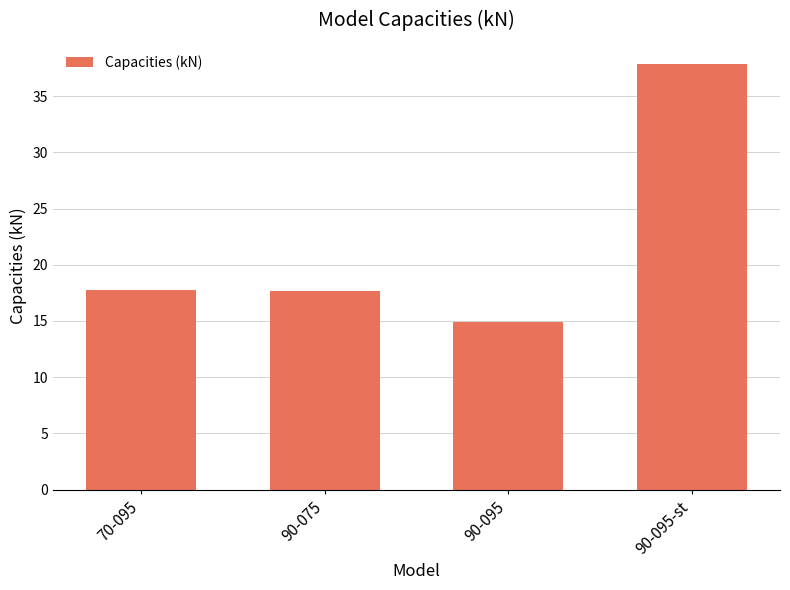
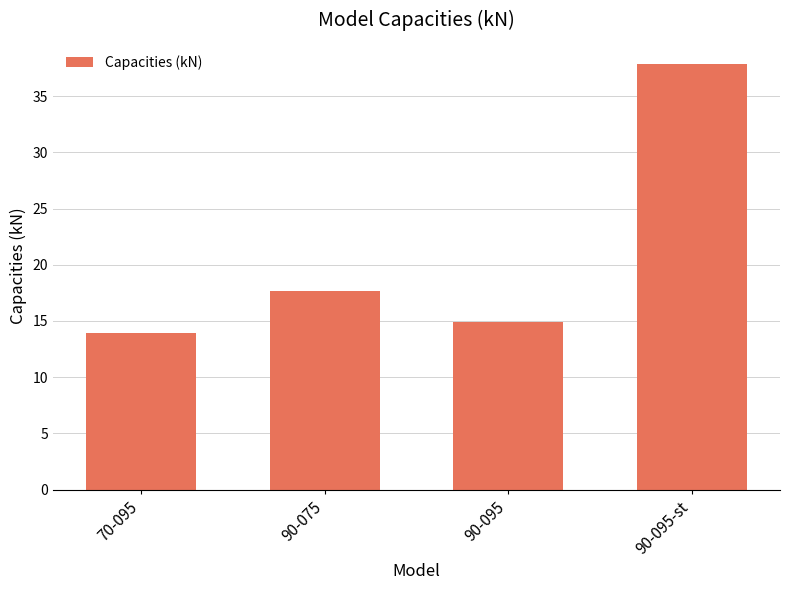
  {
-   "70-095": 17.8,
+   "70-095": 13.9,
    "90-075": 17.6,
    "90-095": 14.9,
    "90-095-st": 37.9
  }
